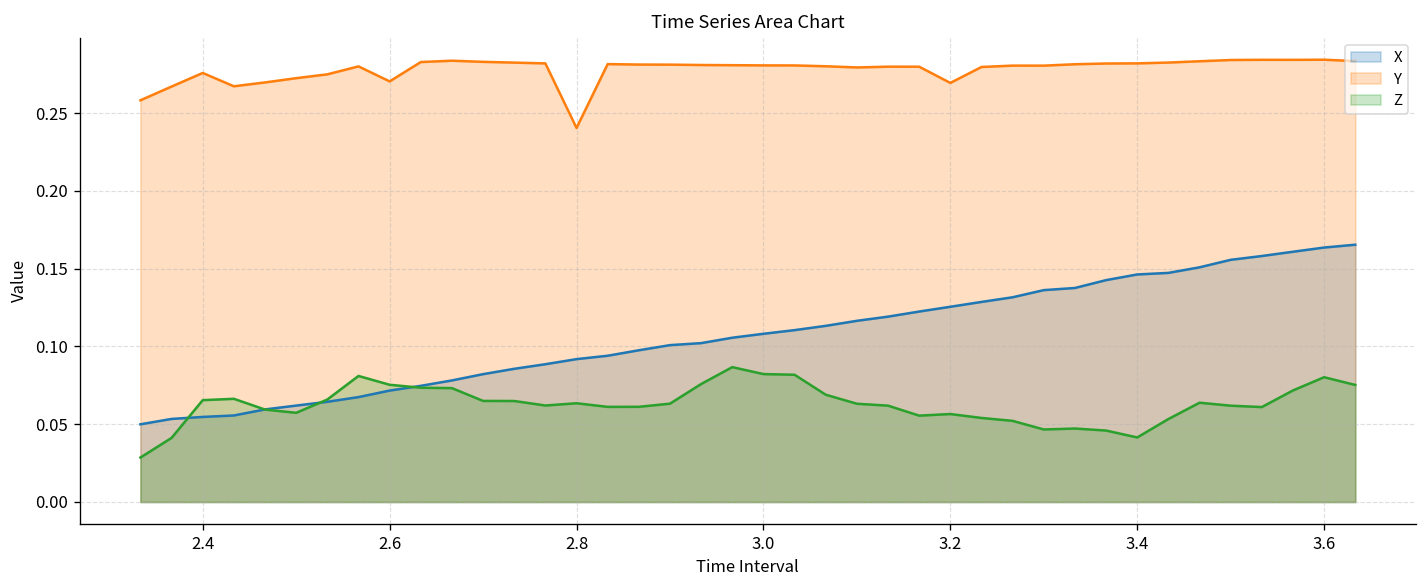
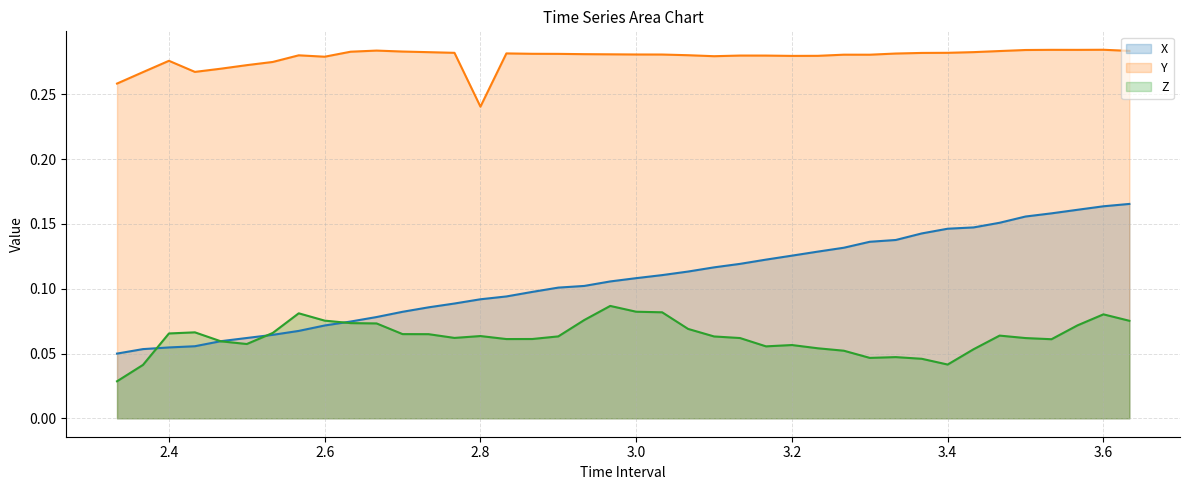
  {
    "Y": {
      "2.4": 0.276,
-     "2.6": 0.270,
+     "2.6": 0.279,
      "2.8": 0.240,
      "3.0": 0.281,
-     "3.2": 0.269,
+     "3.2": 0.280,
      "3.4": 0.282,
      "3.6": 0.284
    }
  }
